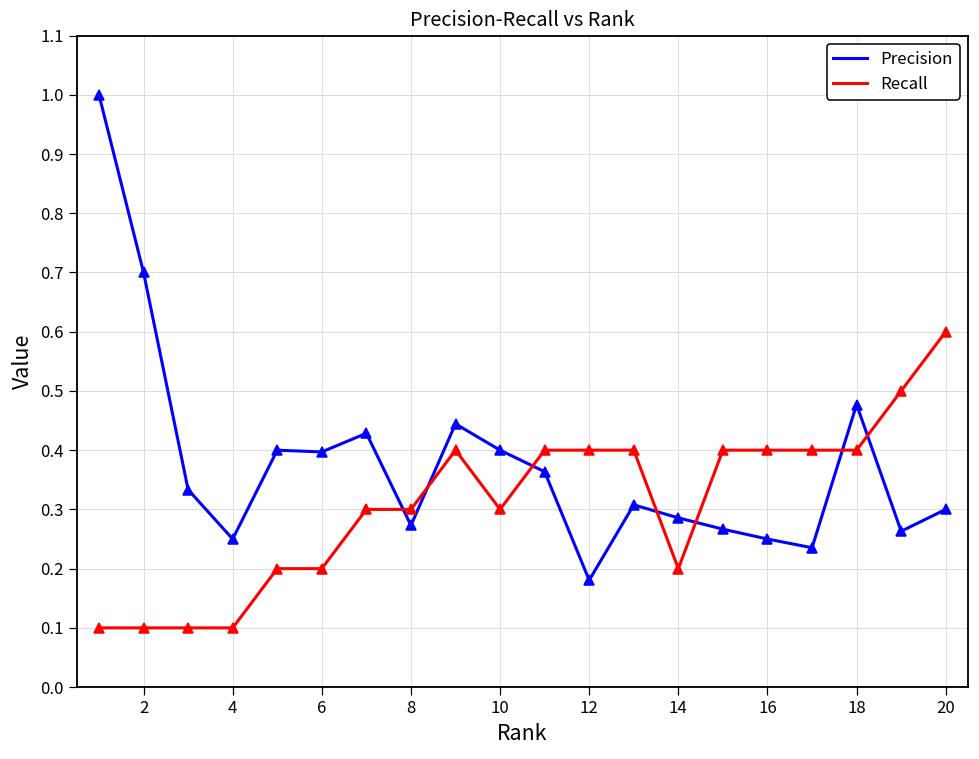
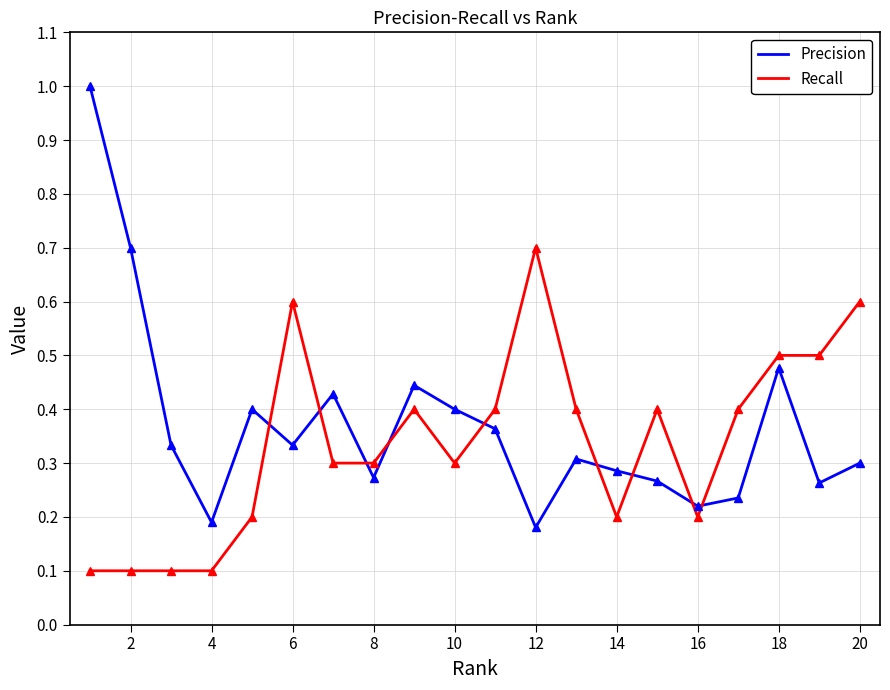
  {
    "Precision": {
      "2": 0.70,
-     "4": 0.25,
-     "6": 0.40,
+     "4": 0.19,
+     "6": 0.33,
      "8": 0.27,
      "10": 0.40,
      "12": 0.18,
      "14": 0.29,
-     "16": 0.25,
+     "16": 0.22,
      "18": 0.48,
      "20": 0.30
    },
    "Recall": {
      "2": 0.1,
      "4": 0.1,
-     "6": 0.2,
+     "6": 0.6,
      "8": 0.3,
      "10": 0.3,
-     "12": 0.4,
+     "12": 0.7,
      "14": 0.2,
-     "16": 0.4,
-     "18": 0.4,
+     "16": 0.2,
+     "18": 0.5,
      "20": 0.6
    }
  }
